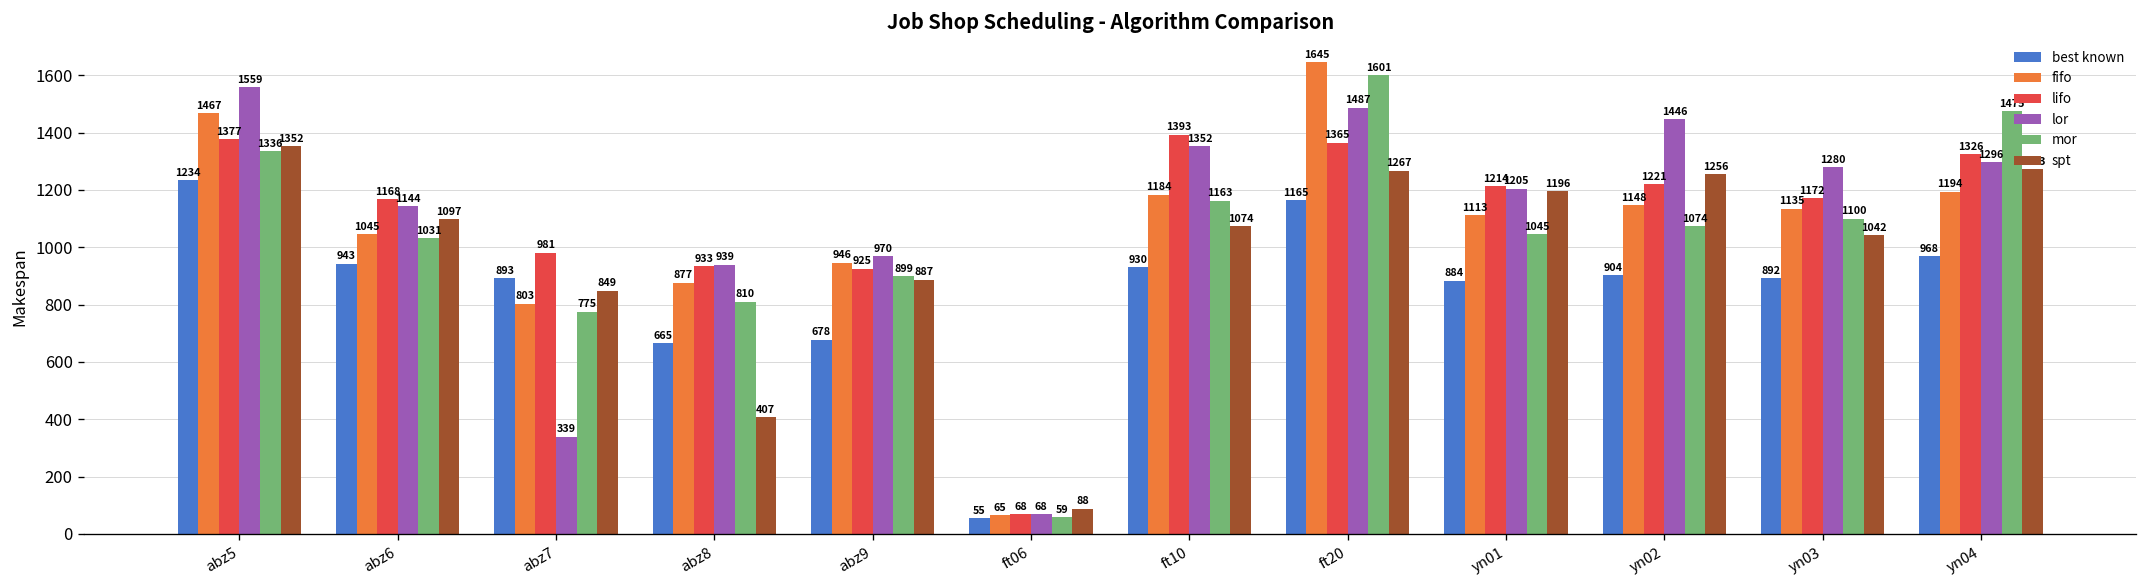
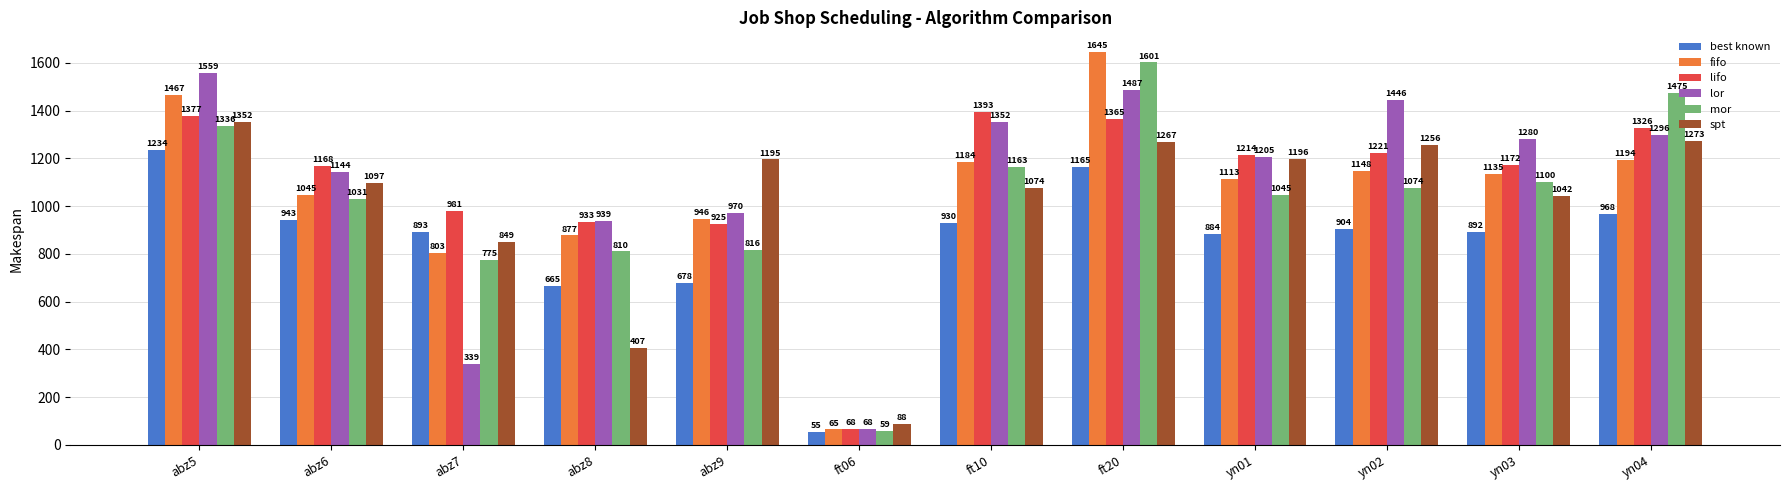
  {
    "best known": {
      "abz5": 1234,
      "abz6": 943,
      "abz7": 893,
      "abz8": 665,
      "abz9": 678,
      "ft06": 55,
      "ft10": 930,
      "ft20": 1165,
      "yn01": 884,
      "yn02": 904,
      "yn03": 892,
      "yn04": 968
    },
    "lor": {
      "abz5": 1559,
      "abz6": 1144,
      "abz7": 339,
      "abz8": 939,
      "abz9": 970,
      "ft06": 68,
      "ft10": 1352,
      "ft20": 1487,
      "yn02": 1446,
      "yn03": 1280,
      "yn04": 1296
    },
    "mor": {
      "abz5": 1336,
      "abz6": 1031,
      "abz7": 775,
      "abz8": 810,
-     "abz9": 899,
+     "abz9": 816,
      "ft06": 59,
      "ft10": 1163,
      "ft20": 1601,
      "yn01": 1045,
      "yn02": 1074,
      "yn03": 1100,
      "yn04": 1475
    },
    "spt": {
      "abz5": 1352,
      "abz6": 1097,
      "abz7": 849,
      "abz8": 407,
-     "abz9": 887,
+     "abz9": 1195,
      "ft06": 88,
      "ft10": 1074,
      "ft20": 1267,
      "yn01": 1196,
      "yn02": 1256,
      "yn03": 1042,
      "yn04": 1273
    }
  }
